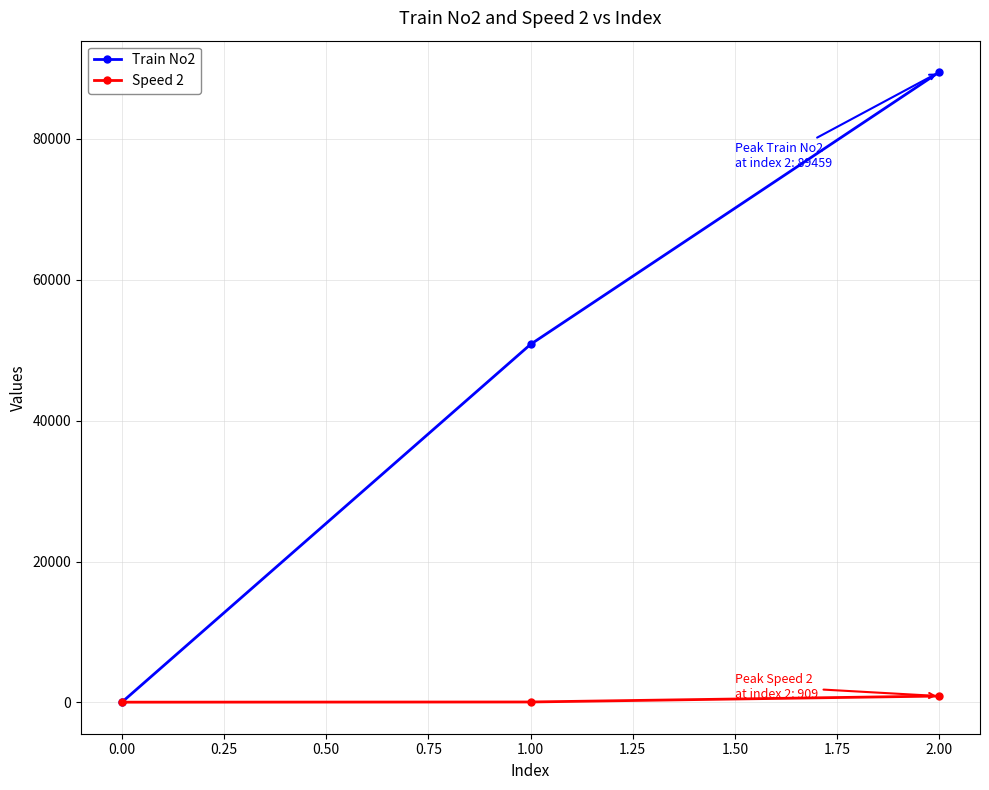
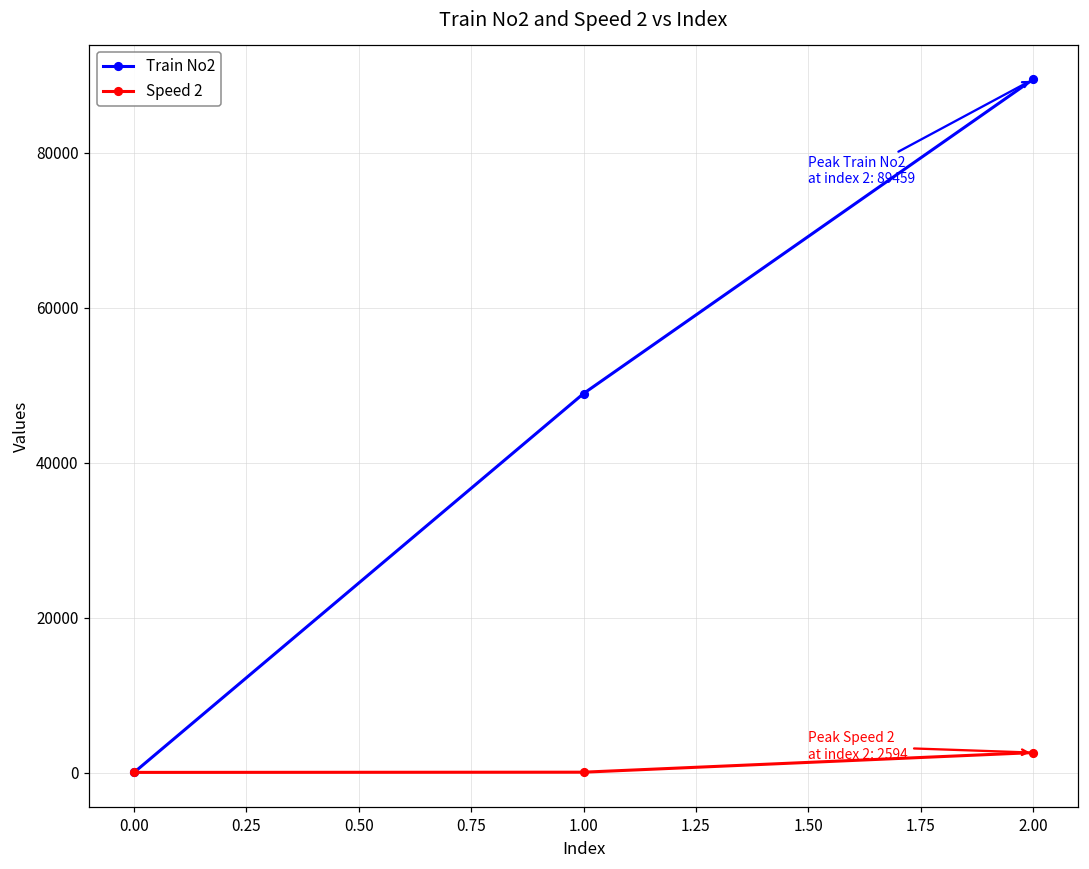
  {
    "Train No2": {
-     "1.00": 51000
+     "1.00": 49000
    },
    "Speed 2": {
-     "2.00": 909
+     "2.00": 2594
    }
  }
